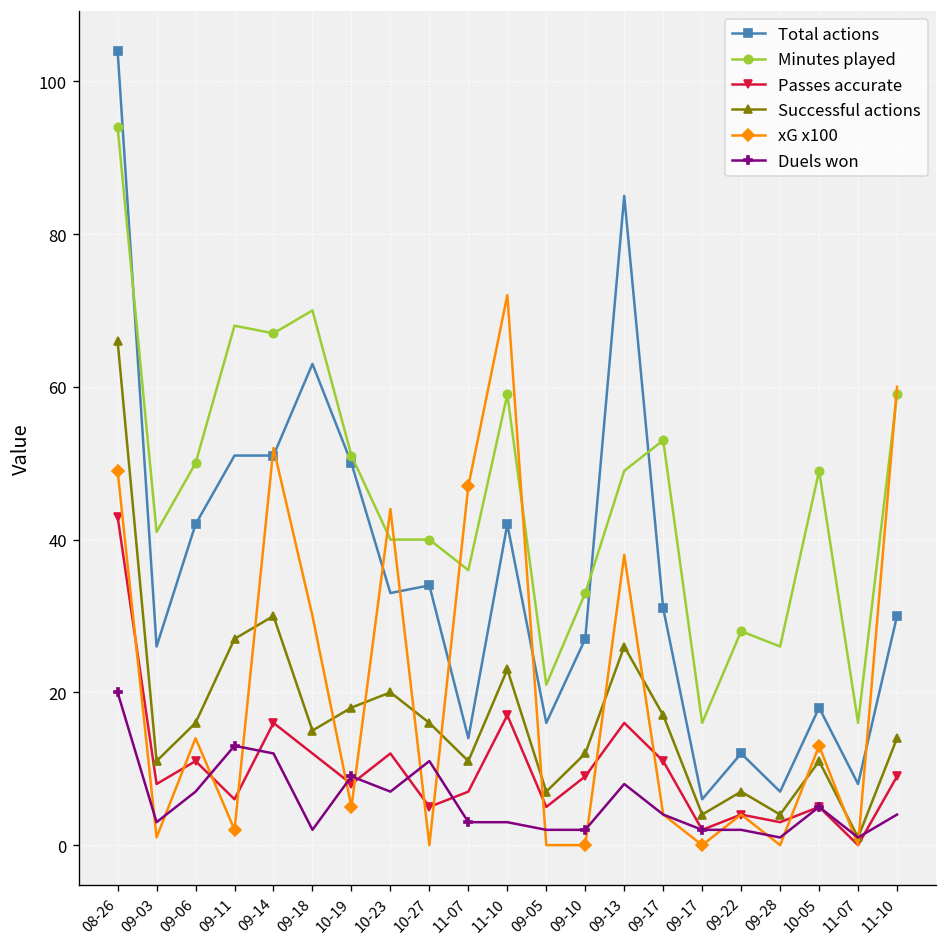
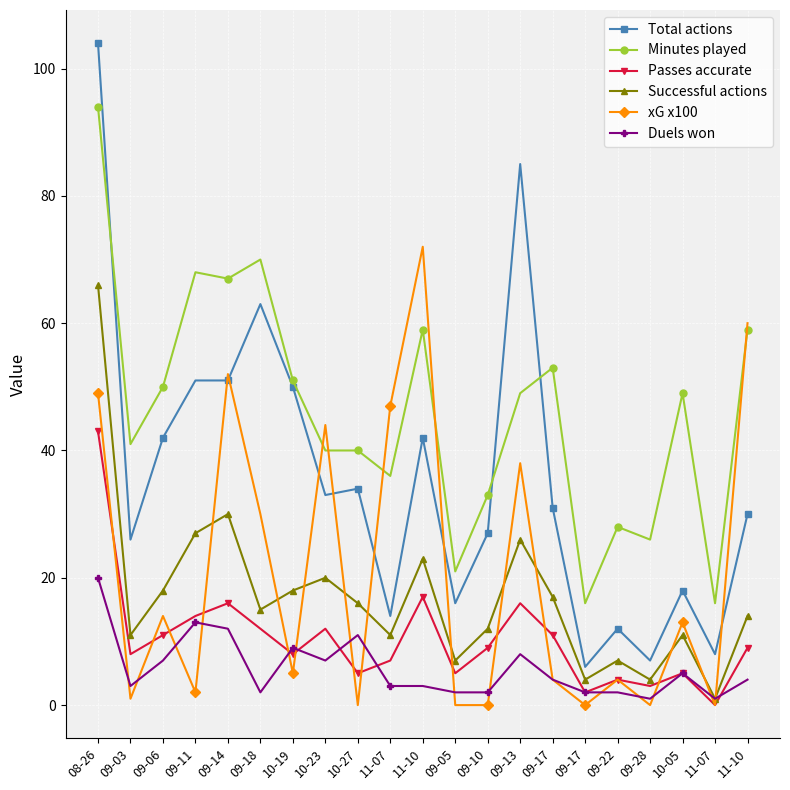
  {
    "Total actions": {
      "08-26": 104,
      "09-03": 26,
      "09-06": 42,
      "09-11": 51,
      "09-14": 51,
      "09-18": 63,
      "10-19": 50,
      "10-23": 33,
      "10-27": 34,
      "09-05": 16,
      "09-10": 27,
      "09-13": 85,
      "09-22": 12,
      "09-28": 7,
      "10-05": 18
    },
    "Minutes played": {
      "08-26": 94,
      "09-03": 41,
      "09-06": 50,
      "09-11": 68,
      "09-14": 67,
      "09-18": 70,
      "10-19": 51,
      "10-23": 40,
      "10-27": 40,
      "09-05": 21,
      "09-10": 33,
      "09-13": 49,
      "09-22": 28,
      "09-28": 26,
      "10-05": 49
    },
    "Passes accurate": {
      "08-26": 43,
      "09-03": 8,
      "09-06": 11,
-     "09-11": 6,
+     "09-11": 14,
      "09-14": 16,
      "09-18": 12,
      "10-19": 8,
      "10-23": 12,
      "10-27": 5,
      "09-05": 5,
      "09-10": 9,
      "09-13": 16,
      "09-28": 3
    },
    "Successful actions": {
      "08-26": 66,
      "09-03": 11,
-     "09-06": 16,
+     "09-06": 18,
      "09-11": 27,
      "09-14": 30,
      "09-18": 15,
      "10-19": 18,
      "10-23": 20,
      "10-27": 16,
      "09-05": 7,
      "09-10": 12,
      "09-13": 26,
      "09-22": 7,
      "09-28": 4,
      "10-05": 11
    },
    "xG x100": {
      "08-26": 49,
      "09-03": 1,
      "09-06": 14,
      "09-11": 2,
      "09-14": 52,
      "09-18": 30,
      "10-19": 5,
      "10-23": 44,
      "10-27": 0,
      "09-05": 0,
      "09-10": 0,
      "09-13": 38,
      "09-28": 0,
      "10-05": 13
    },
    "Duels won": {
      "08-26": 20,
      "09-03": 3,
      "09-06": 7,
      "09-11": 13,
      "09-14": 12,
      "09-18": 2,
      "10-19": 9,
      "10-23": 7,
      "10-27": 11,
      "09-05": 2,
      "09-10": 2,
      "09-13": 8,
      "09-22": 2,
      "09-28": 1
    }
  }
